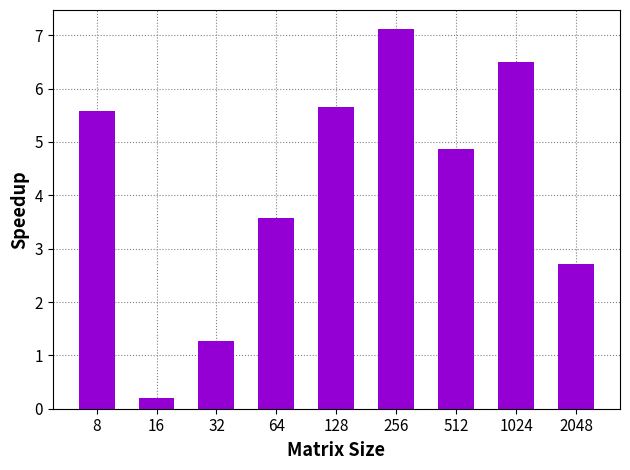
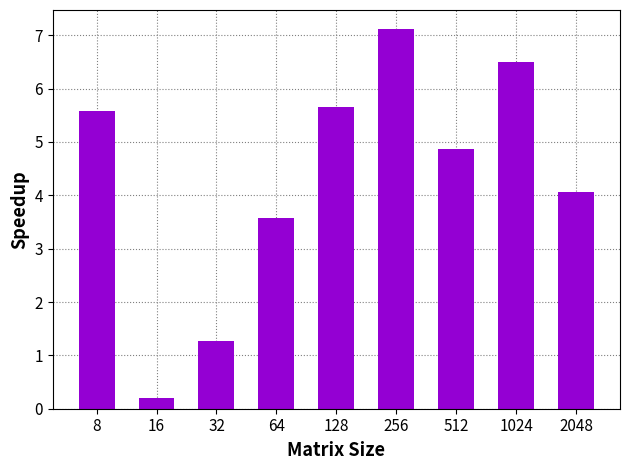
  {
    "8": 5.6,
    "16": 0.2,
    "32": 1.3,
    "64": 3.6,
    "128": 5.7,
    "256": 7.1,
    "512": 4.9,
    "1024": 6.5,
-   "2048": 2.7
+   "2048": 4.1
  }
